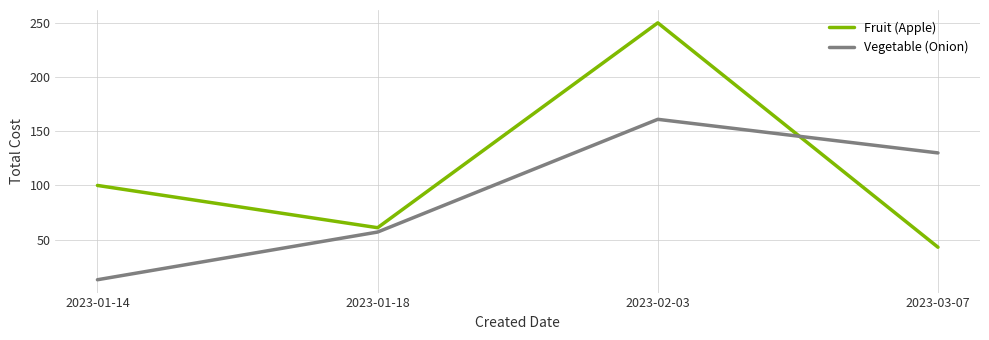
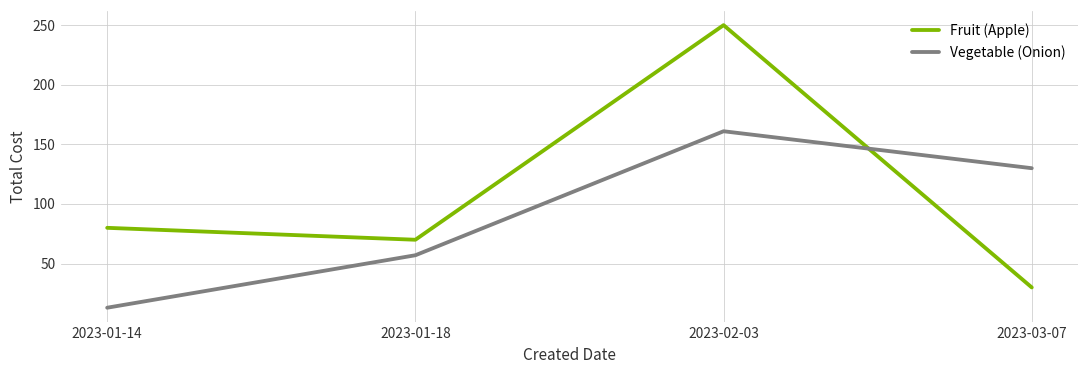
  {
    "Fruit (Apple)": {
-     "2023-01-14": 100,
-     "2023-01-18": 61,
+     "2023-01-14": 80,
+     "2023-01-18": 70,
      "2023-02-03": 250,
-     "2023-03-07": 43
+     "2023-03-07": 30
    },
    "Vegetable (Onion)": {
      "2023-01-14": 13,
      "2023-01-18": 57,
      "2023-02-03": 161,
      "2023-03-07": 130
    }
  }
